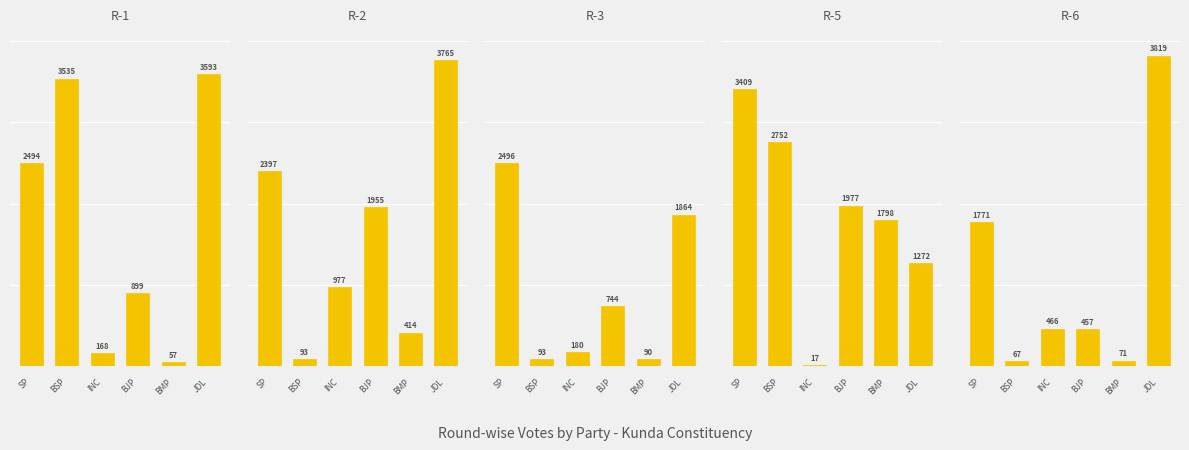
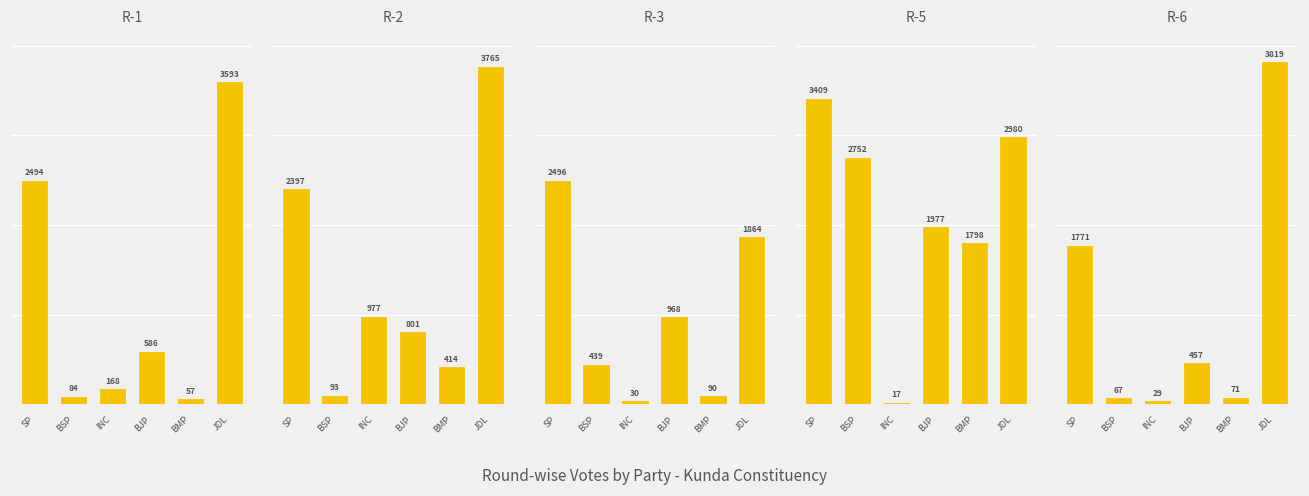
  {
    "R-1": {
      "SP": 2494,
-     "BSP": 3535,
+     "BSP": 84,
      "INC": 168,
-     "BJP": 899,
+     "BJP": 586,
      "BMP": 57,
      "JDL": 3593
    },
    "R-2": {
      "SP": 2397,
      "BSP": 93,
      "INC": 977,
-     "BJP": 1955,
+     "BJP": 801,
      "BMP": 414,
      "JDL": 3765
    },
    "R-3": {
      "SP": 2496,
-     "BSP": 93,
-     "INC": 180,
-     "BJP": 744,
+     "BSP": 439,
+     "INC": 30,
+     "BJP": 968,
      "BMP": 90,
      "JDL": 1864
    },
    "R-5": {
      "SP": 3409,
      "BSP": 2752,
      "INC": 17,
      "BJP": 1977,
      "BMP": 1798,
-     "JDL": 1272
+     "JDL": 2980
    },
    "R-6": {
      "SP": 1771,
      "BSP": 67,
-     "INC": 466,
+     "INC": 29,
      "BJP": 457,
      "BMP": 71,
      "JDL": 3819
    }
  }
